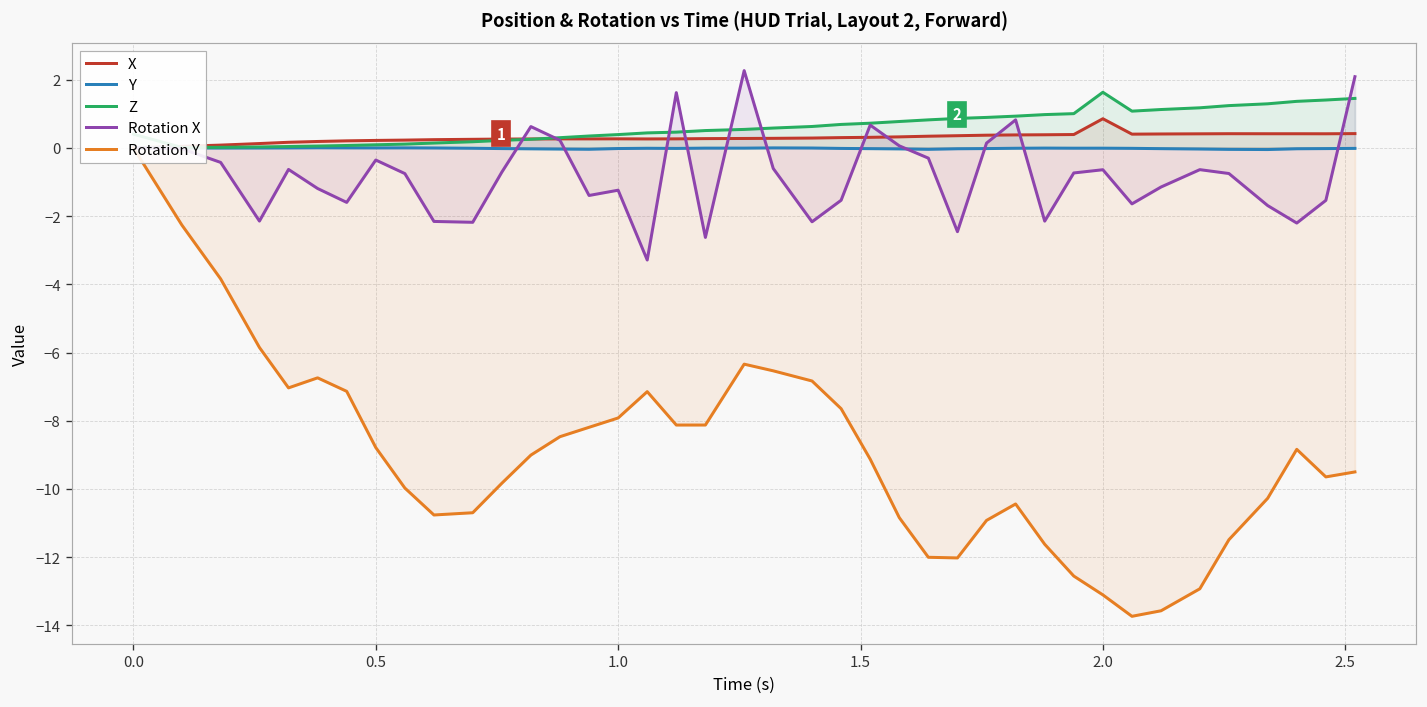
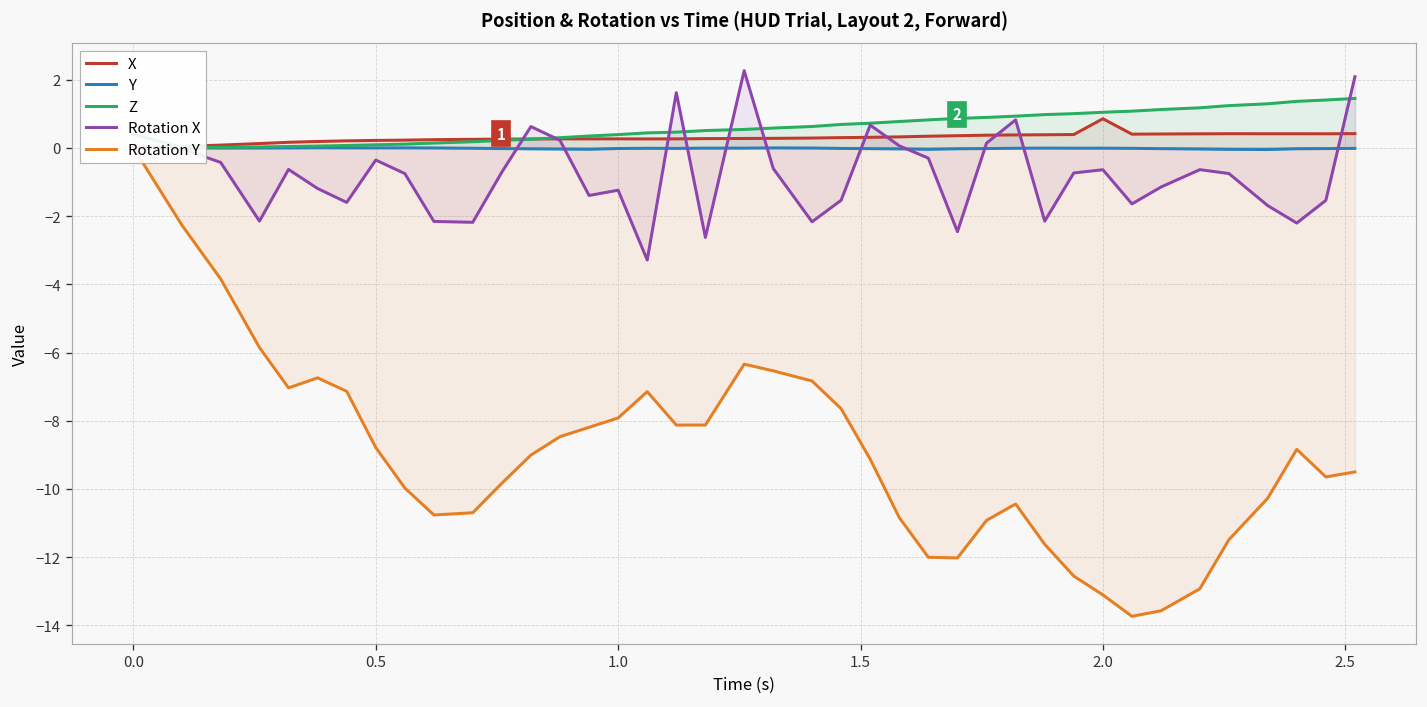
  {
    "X": {
      "0.5": 0.2,
      "1.0": 0.3,
      "2.0": 0.9
    },
    "Z": {
      "1.0": 0.4,
-     "2.0": 1.6
+     "2.0": 1.0
    },
    "Rotation Y": {
      "0.5": -8.8,
      "1.0": -7.9,
      "2.0": -13.1
    }
  }
